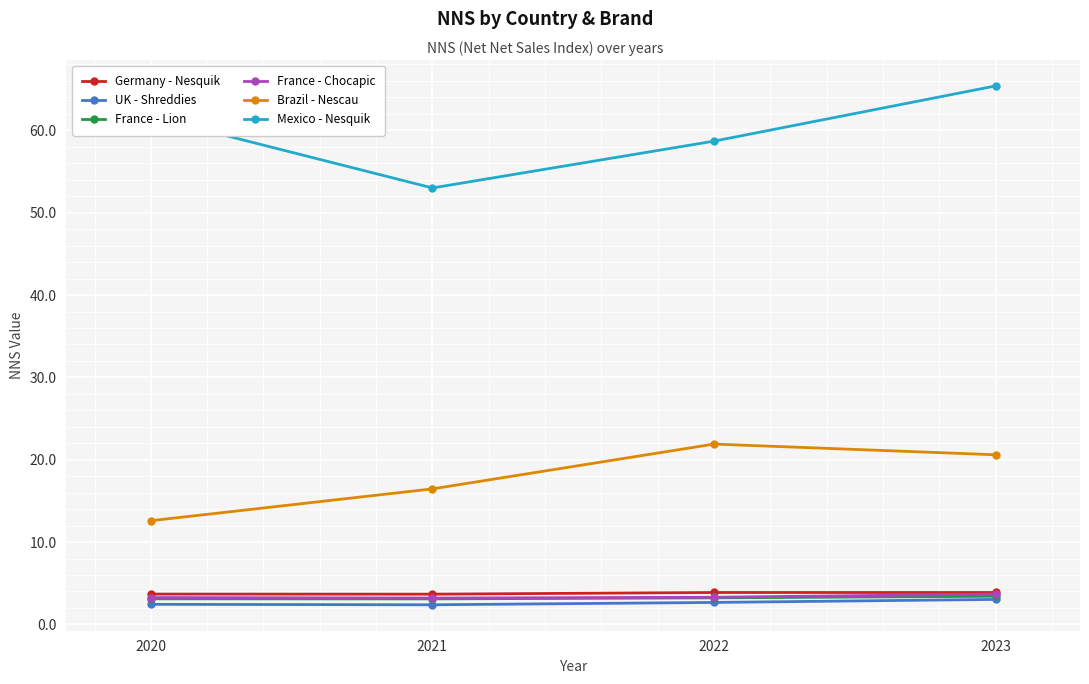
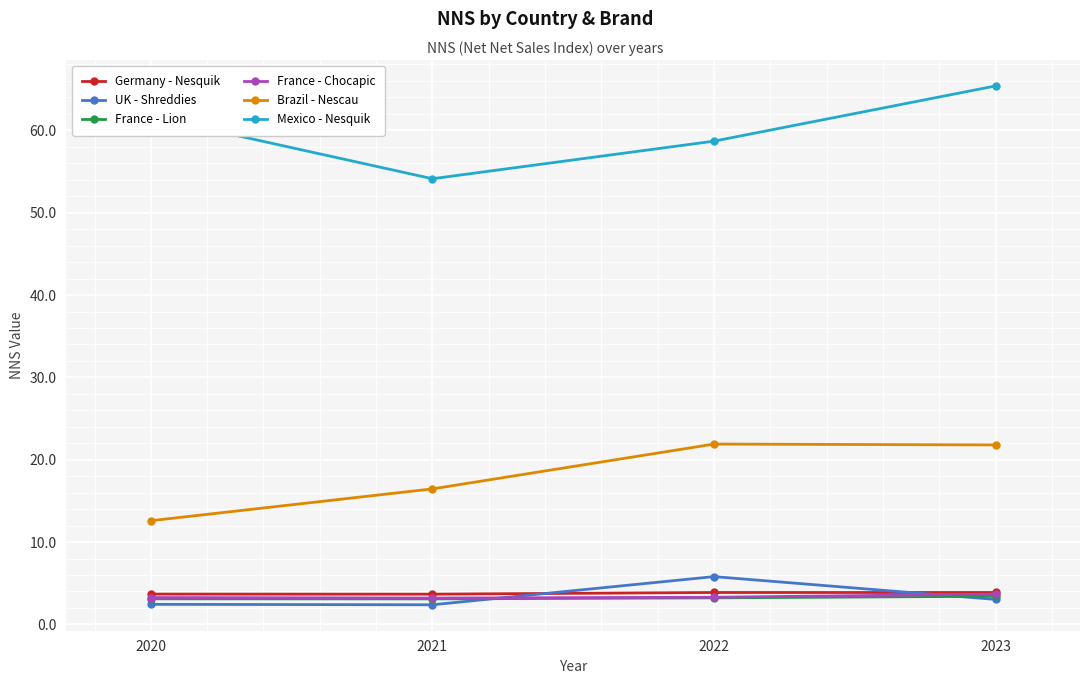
  {
    "Germany - Nesquik": {
      "2020": 4,
      "2021": 4,
      "2022": 4
    },
    "UK - Shreddies": {
      "2020": 2,
      "2021": 2,
-     "2022": 3,
+     "2022": 6,
      "2023": 3
    },
    "Brazil - Nescau": {
      "2020": 13,
      "2021": 16,
      "2022": 22,
-     "2023": 21
+     "2023": 22
    },
    "Mexico - Nesquik": {
-     "2021": 53,
+     "2021": 54,
      "2022": 59,
      "2023": 65
    }
  }
